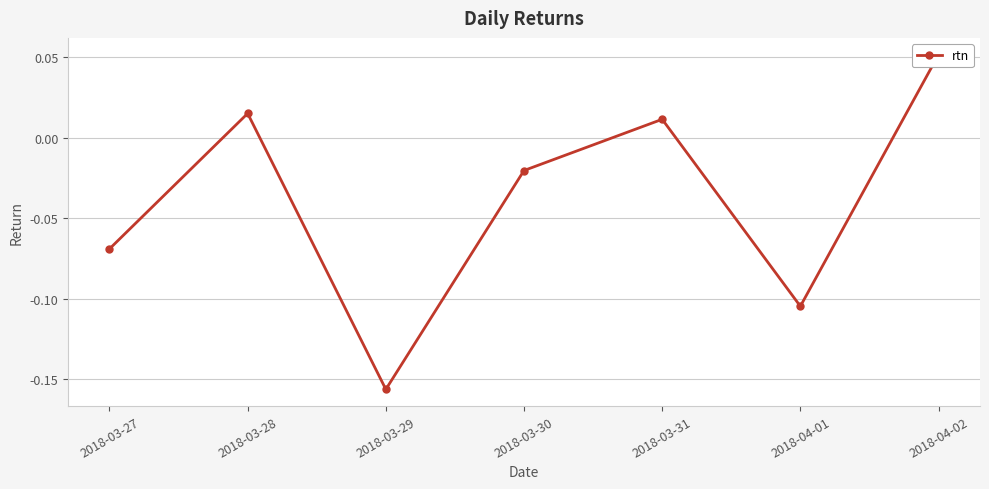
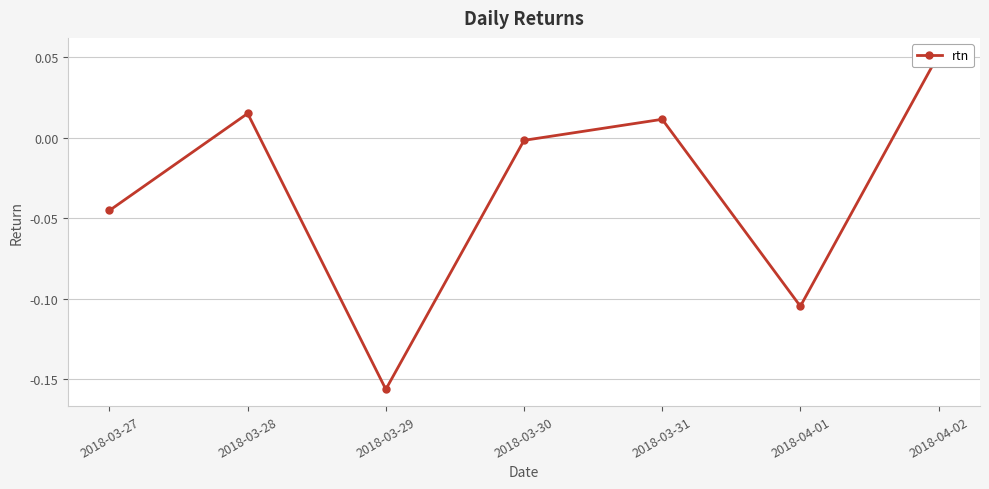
  {
-   "2018-03-27": -0.069,
+   "2018-03-27": -0.045,
    "2018-03-28": 0.015,
    "2018-03-29": -0.156,
-   "2018-03-30": -0.020,
+   "2018-03-30": -0.002,
    "2018-03-31": 0.011,
    "2018-04-01": -0.105
  }
